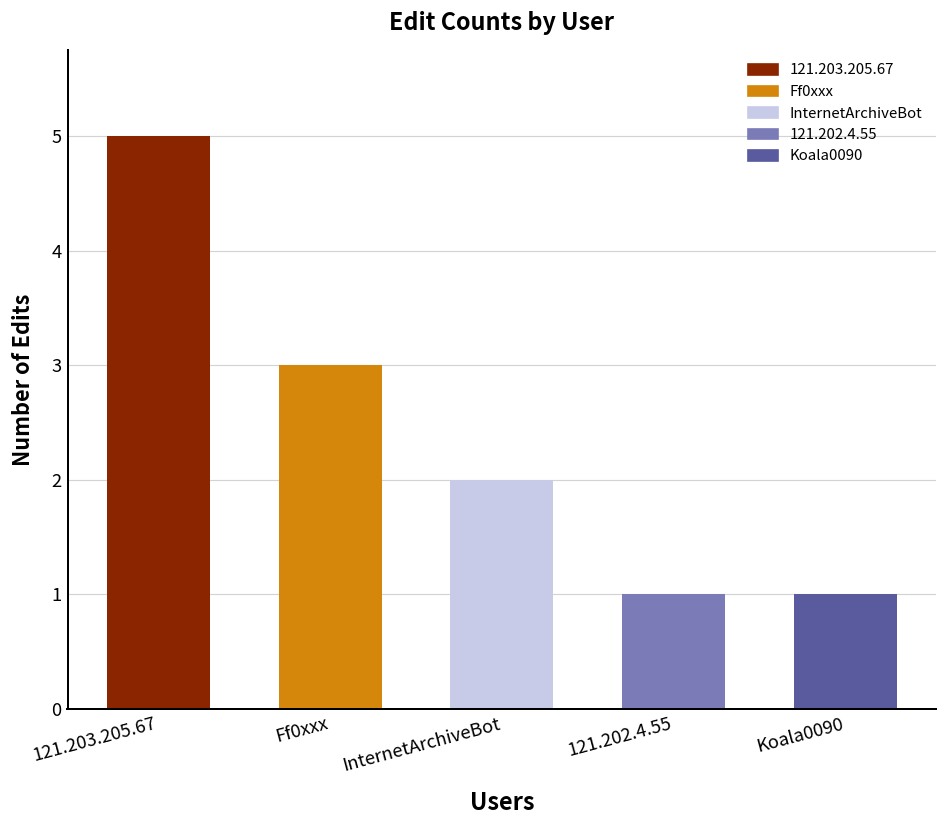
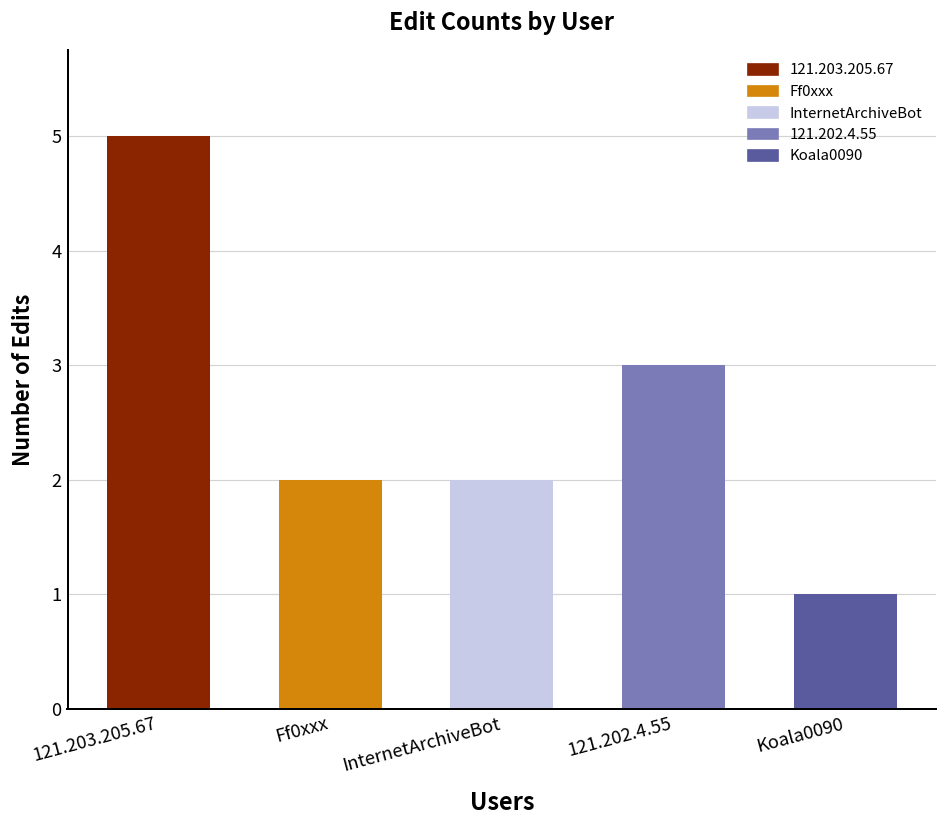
  {
    "121.203.205.67": 5,
-   "Ff0xxx": 3,
+   "Ff0xxx": 2,
    "InternetArchiveBot": 2,
-   "121.202.4.55": 1,
+   "121.202.4.55": 3,
    "Koala0090": 1
  }
